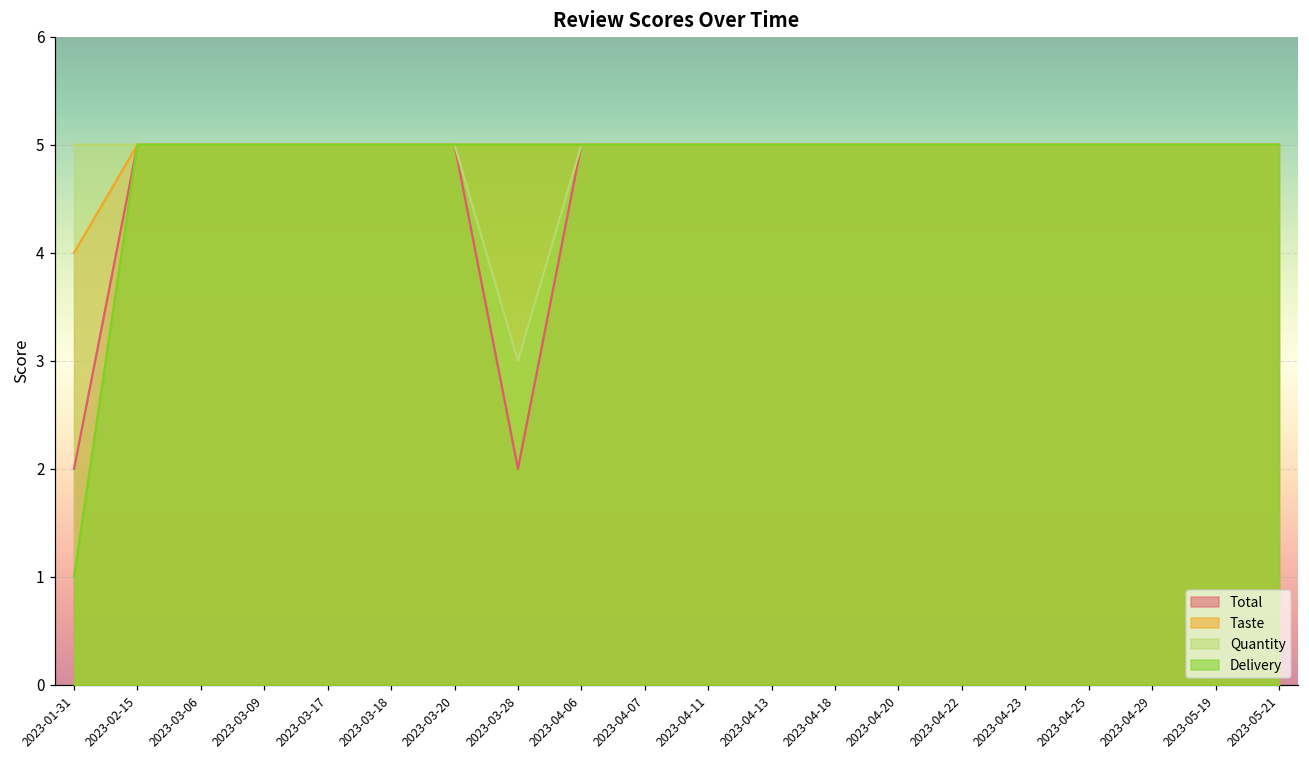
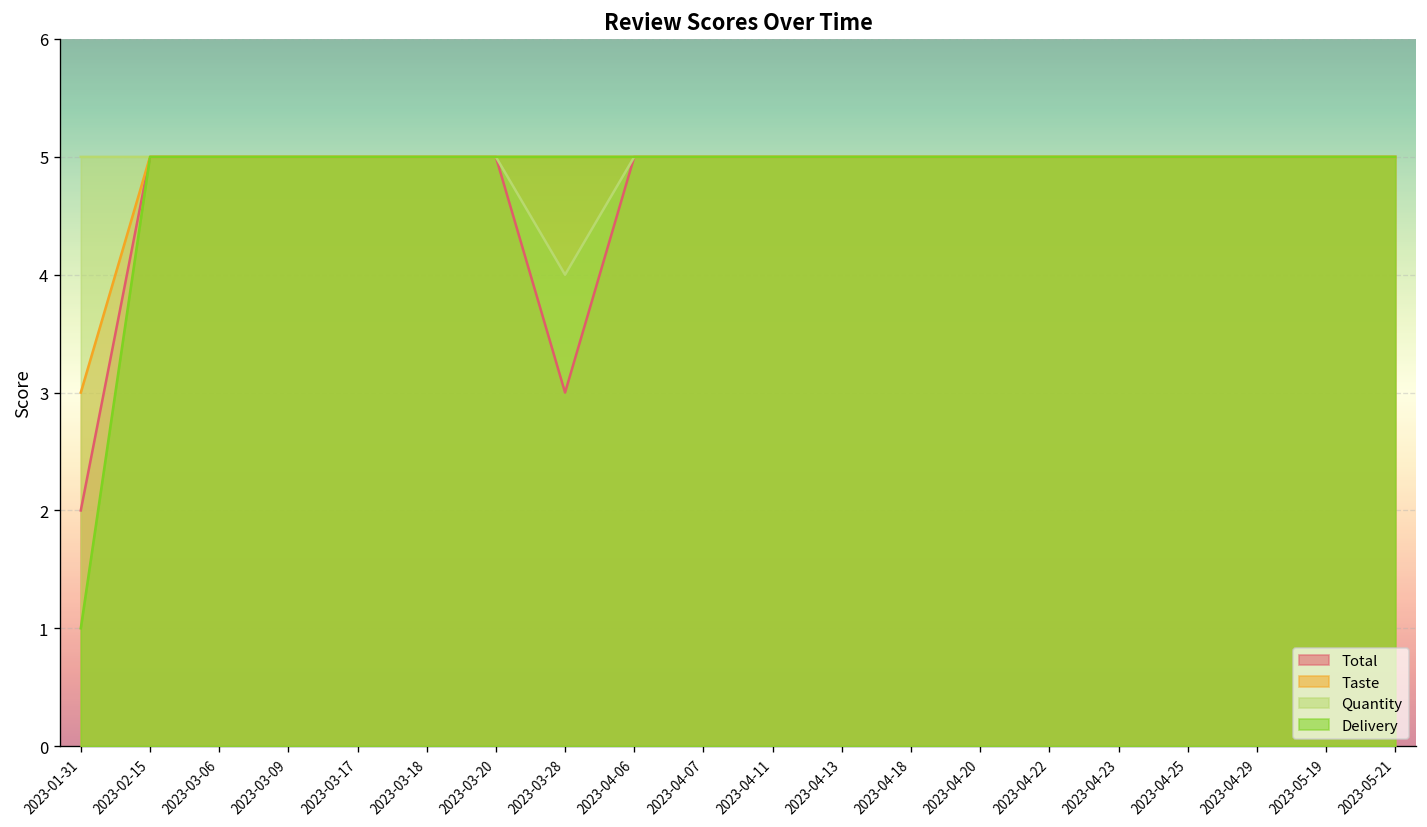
  {
    "Total": {
      "2023-01-31": 2,
-     "2023-03-28": 2
+     "2023-03-28": 3
    },
    "Taste": {
-     "2023-01-31": 4
+     "2023-01-31": 3
    },
    "Quantity": {
      "2023-01-31": 5,
-     "2023-03-28": 3
+     "2023-03-28": 4
    },
    "Delivery": {
      "2023-01-31": 1
    }
  }
